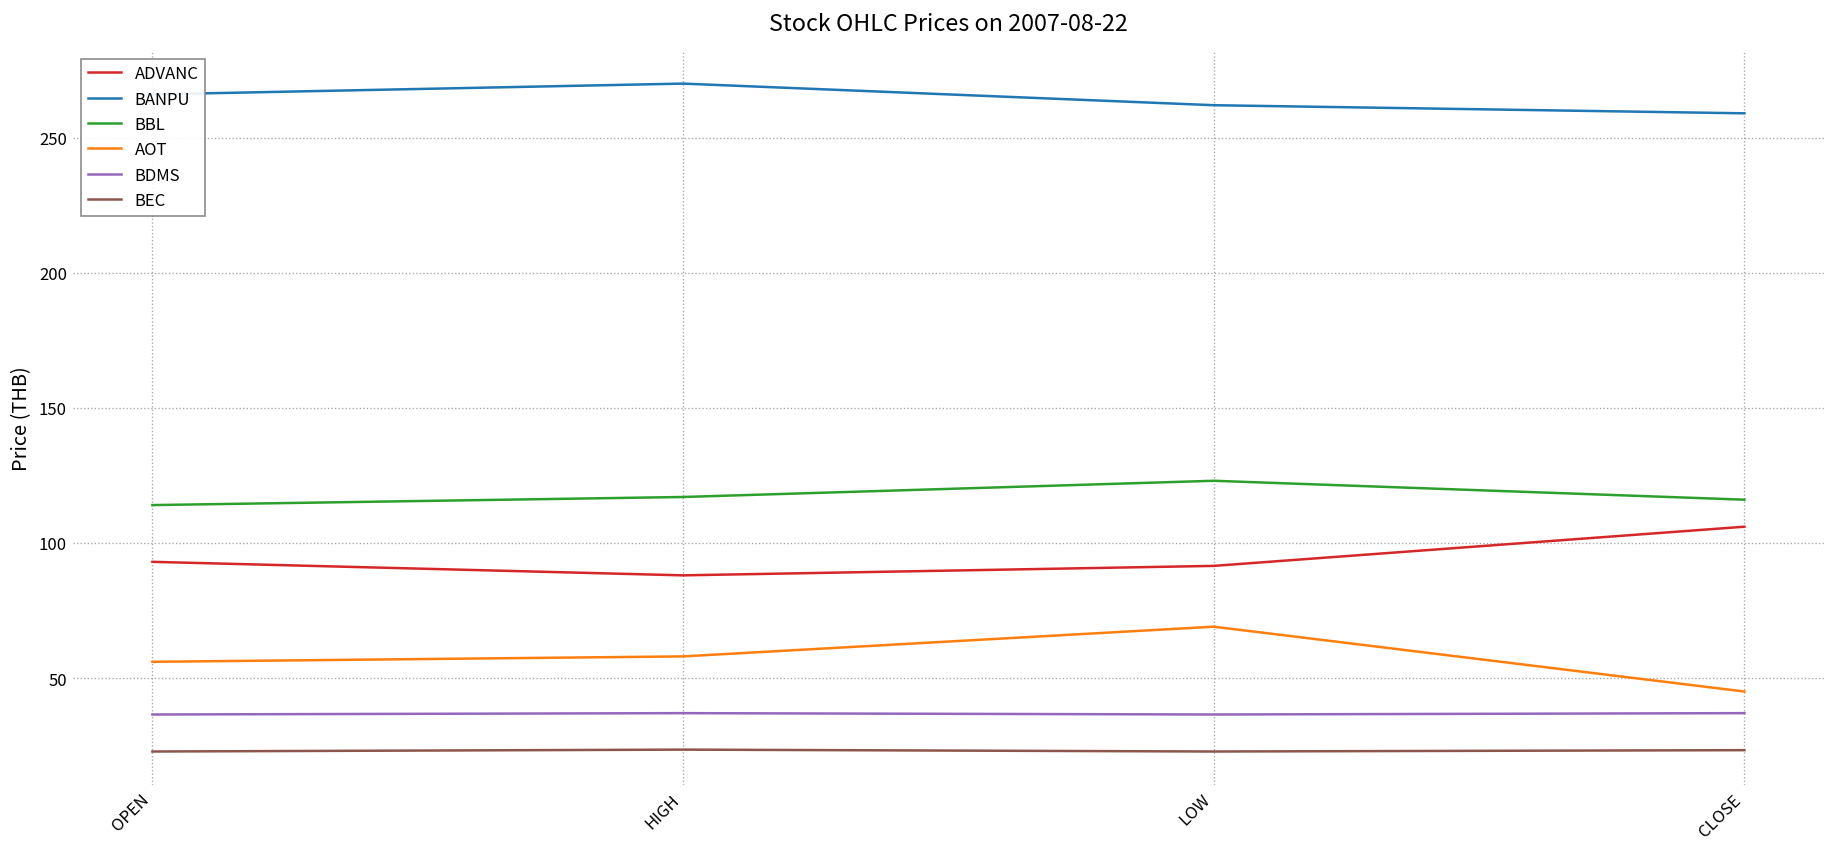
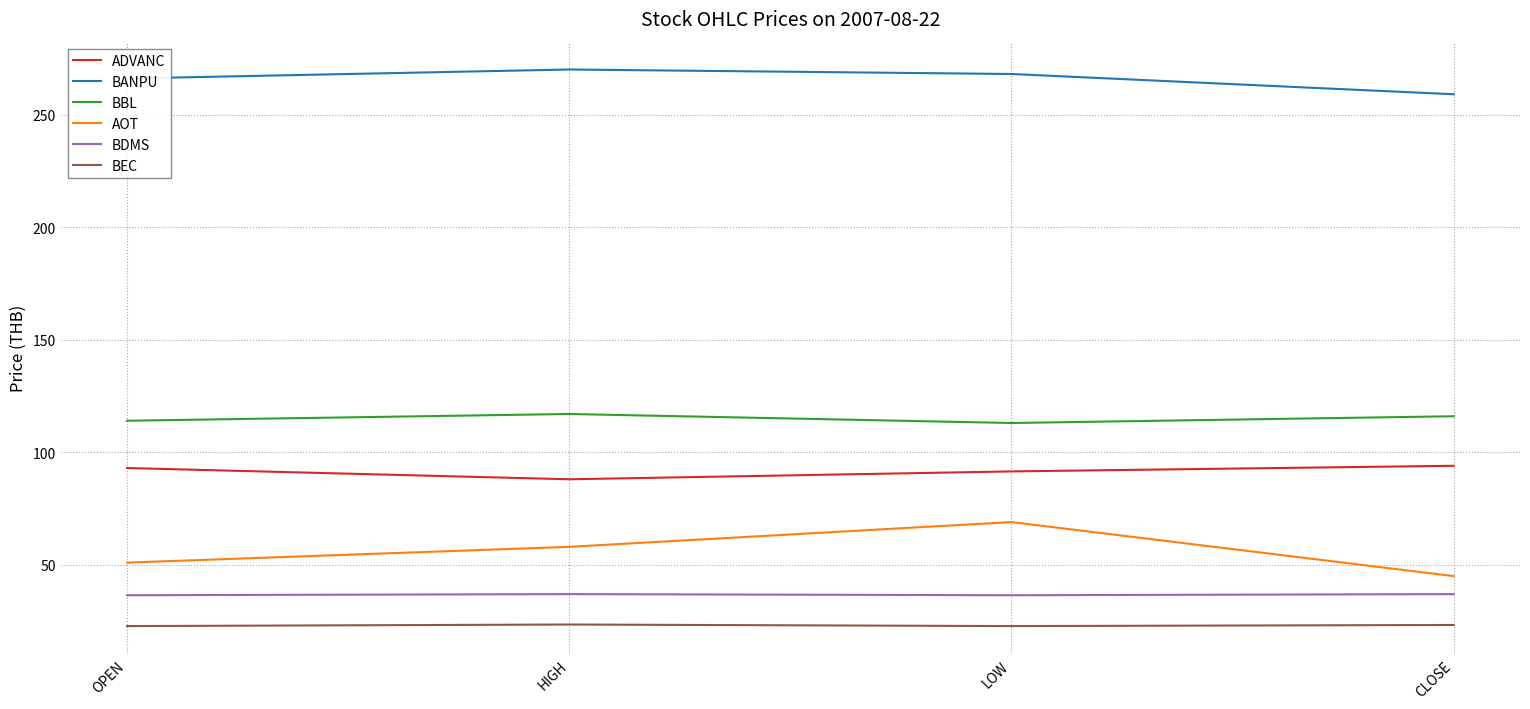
  {
    "ADVANC": {
      "OPEN": 93,
      "HIGH": 88,
      "LOW": 92,
-     "CLOSE": 106
+     "CLOSE": 94
    },
    "BANPU": {
      "HIGH": 270,
-     "LOW": 262,
+     "LOW": 268,
      "CLOSE": 259
    },
    "BBL": {
      "OPEN": 114,
      "HIGH": 117,
-     "LOW": 123,
+     "LOW": 113,
      "CLOSE": 116
    },
    "AOT": {
-     "OPEN": 56,
+     "OPEN": 51,
      "HIGH": 58,
      "LOW": 69,
      "CLOSE": 45
    },
    "BDMS": {
      "OPEN": 37,
      "HIGH": 37,
      "LOW": 37,
      "CLOSE": 37
    },
    "BEC": {
      "OPEN": 23,
      "HIGH": 24,
      "LOW": 23,
      "CLOSE": 23
    }
  }
